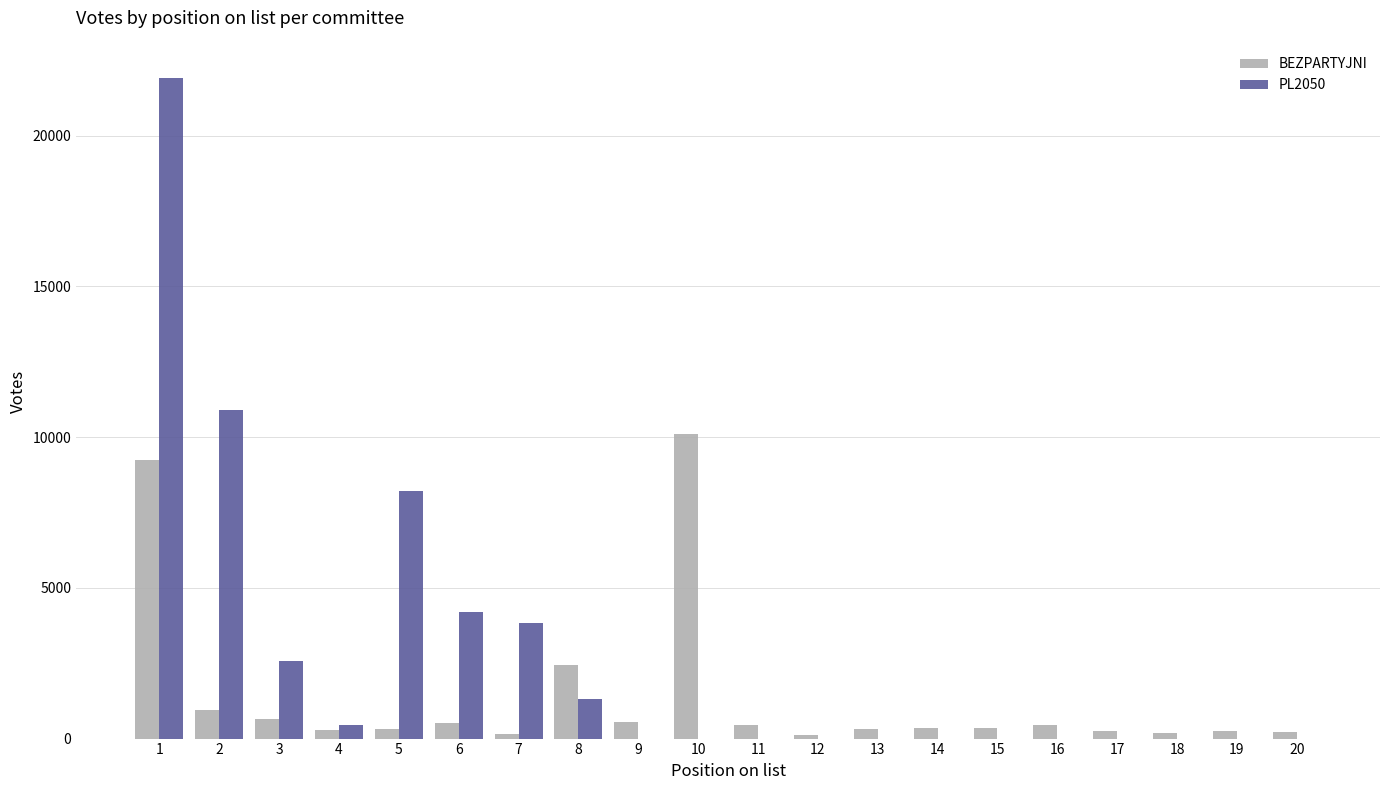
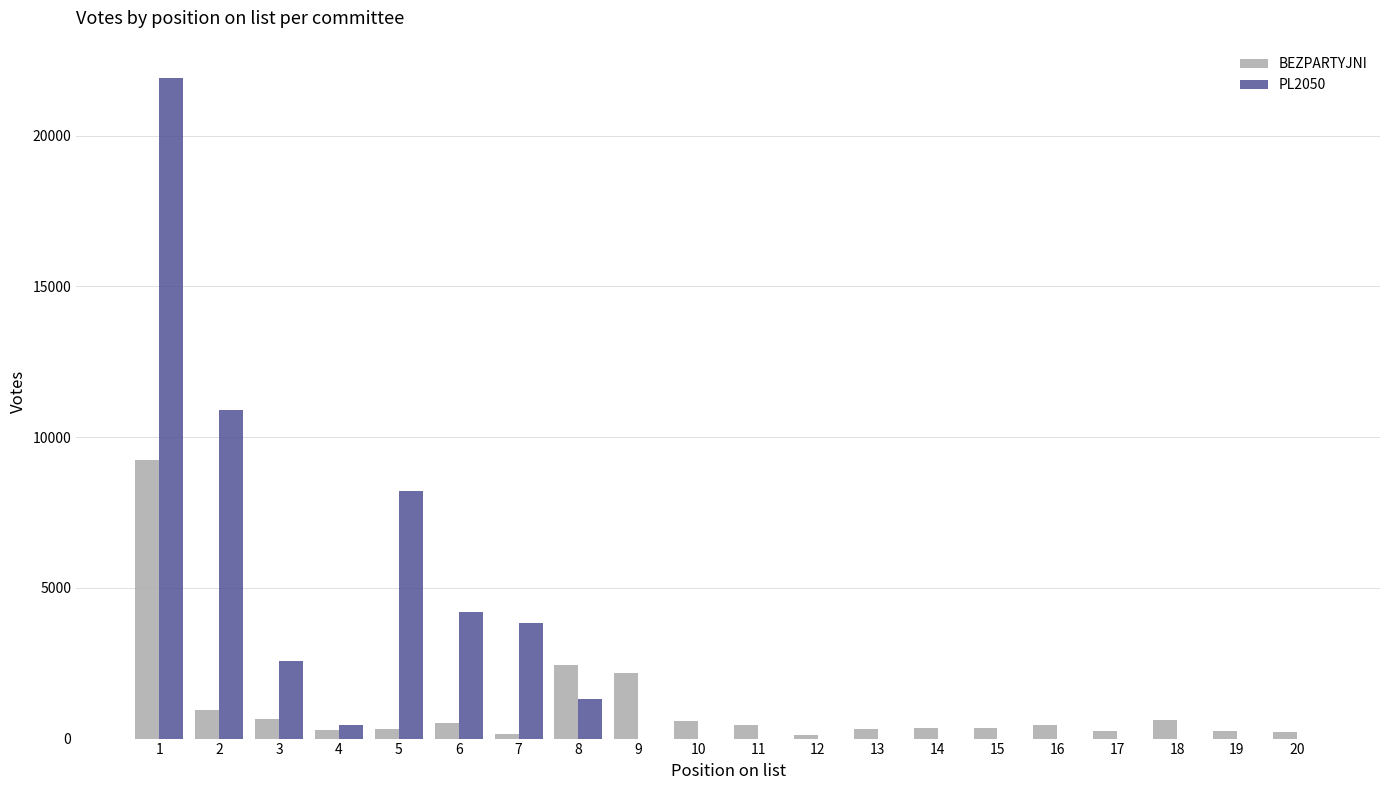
  {
    "BEZPARTYJNI": {
      "1": 9200,
      "2": 1000,
      "3": 700,
      "4": 300,
      "5": 300,
      "6": 500,
      "7": 100,
      "8": 2400,
-     "9": 600,
-     "10": 10100,
+     "9": 2200,
+     "10": 600,
      "11": 500,
      "12": 100,
      "13": 300,
      "14": 300,
      "15": 400,
      "16": 400,
      "17": 200,
-     "18": 200,
+     "18": 600,
      "19": 200,
      "20": 200
    },
    "PL2050": {
      "1": 21900,
      "2": 10900,
      "3": 2600,
      "4": 400,
      "5": 8200,
      "6": 4200,
      "7": 3800,
      "8": 1300,
      "9": 0,
      "10": 0,
      "11": 0,
      "12": 0,
      "13": 0,
      "14": 0,
      "15": 0,
      "16": 0,
      "17": 0,
      "18": 0,
      "19": 0,
      "20": 0
    }
  }
